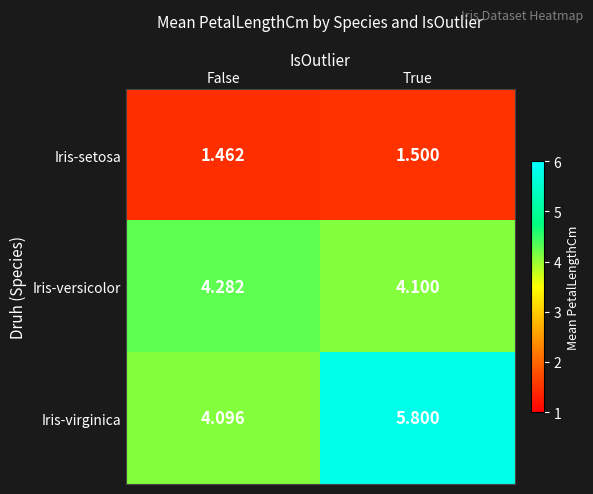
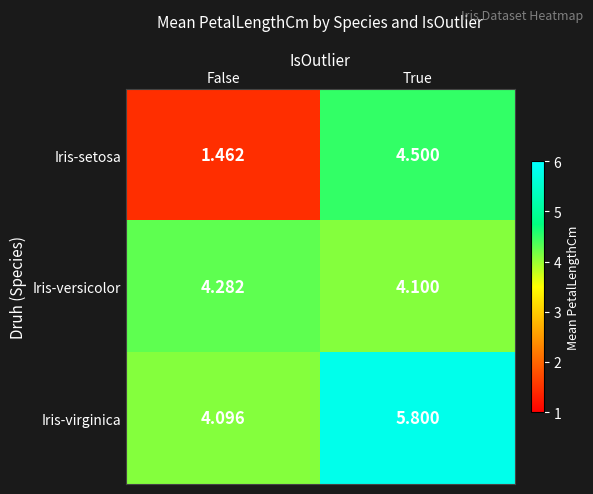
  {
    "Iris-setosa": {
      "False": 1.462,
-     "True": 1.500
+     "True": 4.500
    },
    "Iris-versicolor": {
      "False": 4.282,
      "True": 4.100
    },
    "Iris-virginica": {
      "False": 4.096,
      "True": 5.800
    }
  }
